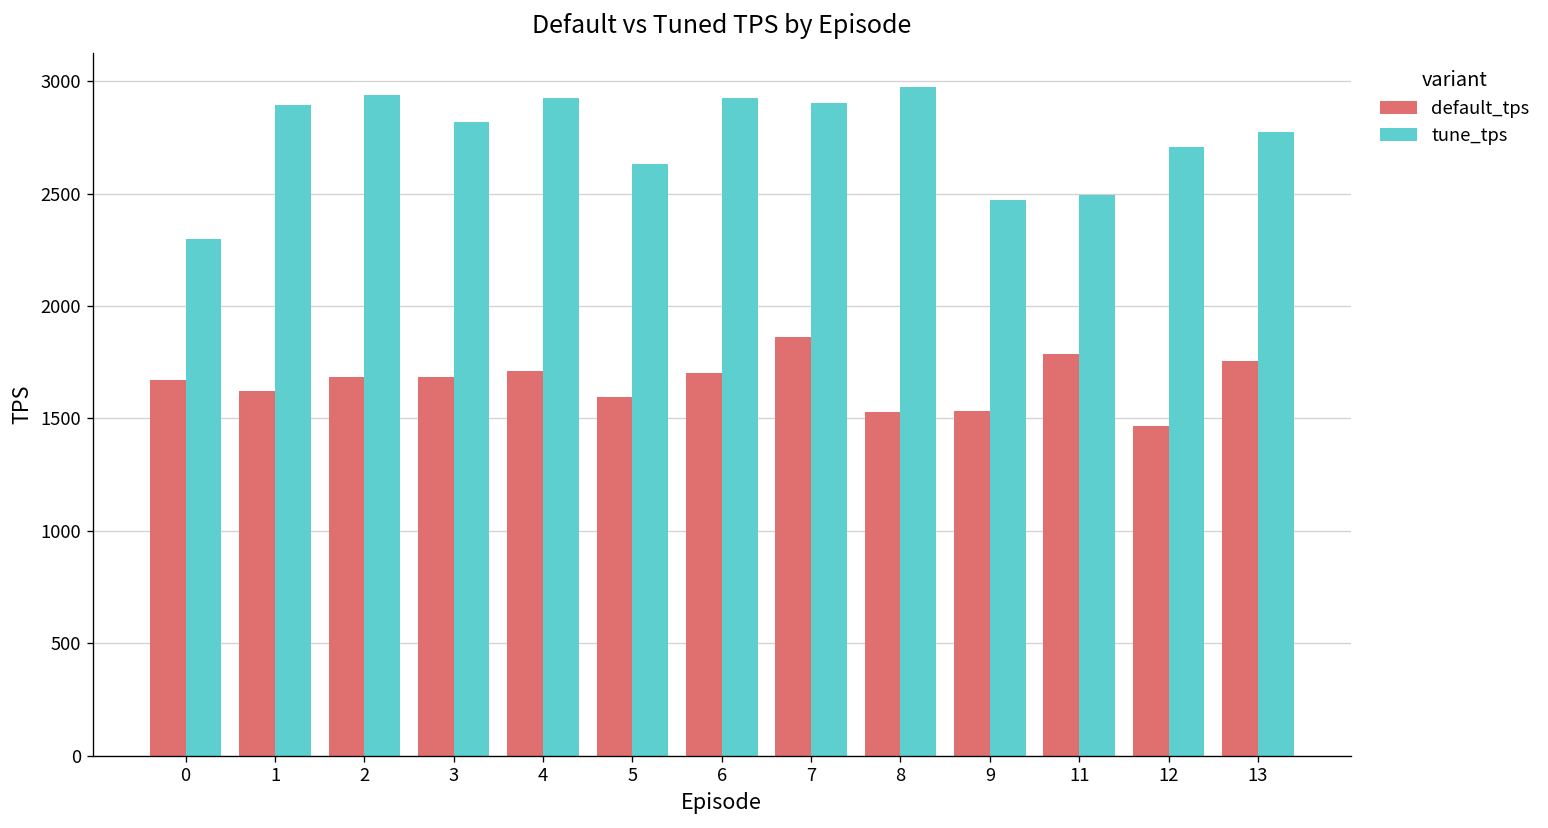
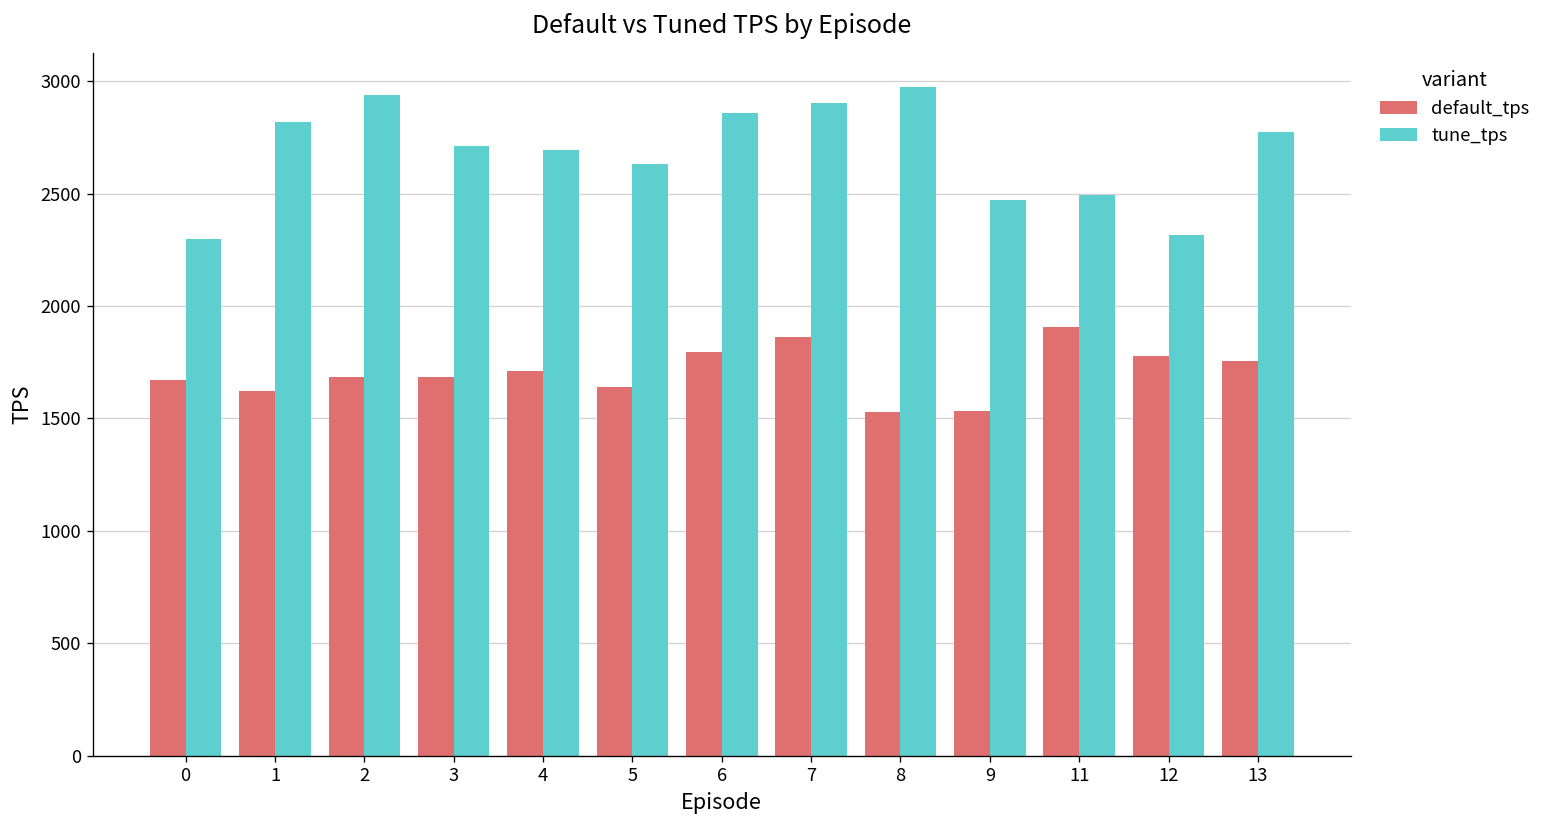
  {
    "default_tps": {
      "0": 1670,
      "1": 1620,
      "2": 1680,
      "3": 1680,
      "4": 1710,
-     "5": 1590,
-     "6": 1700,
+     "5": 1640,
+     "6": 1800,
      "7": 1860,
      "8": 1530,
      "9": 1530,
-     "11": 1790,
-     "12": 1470,
+     "11": 1910,
+     "12": 1780,
      "13": 1760
    },
    "tune_tps": {
      "0": 2300,
-     "1": 2890,
+     "1": 2820,
      "2": 2940,
-     "3": 2820,
-     "4": 2920,
+     "3": 2710,
+     "4": 2700,
      "5": 2630,
-     "6": 2920,
+     "6": 2860,
      "7": 2910,
      "8": 2980,
      "9": 2470,
      "11": 2490,
-     "12": 2710,
+     "12": 2310,
      "13": 2770
    }
  }
